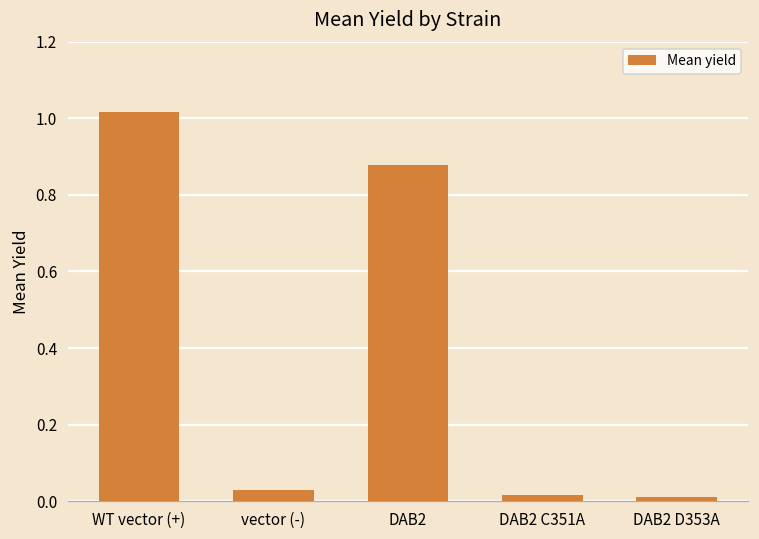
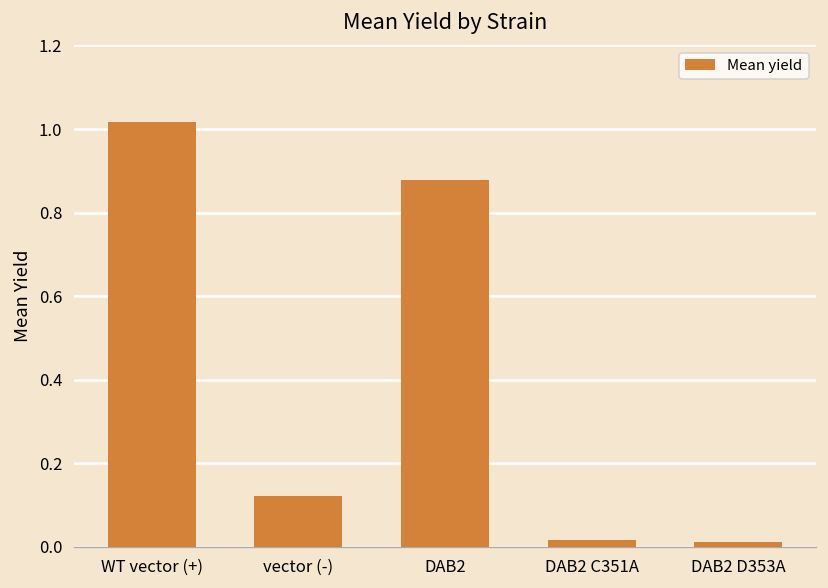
  {
    "WT vector (+)": 1.02,
-   "vector (-)": 0.03,
+   "vector (-)": 0.12,
    "DAB2": 0.88,
    "DAB2 C351A": 0.02,
    "DAB2 D353A": 0.01
  }
